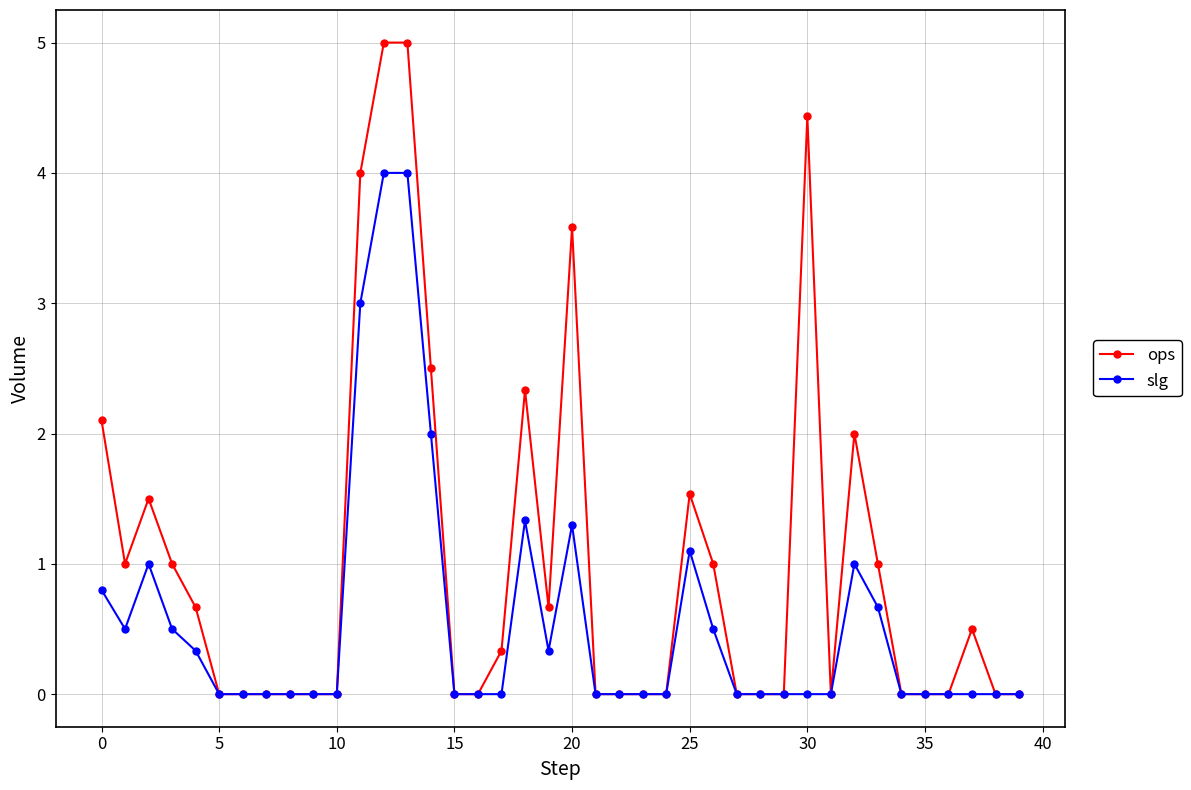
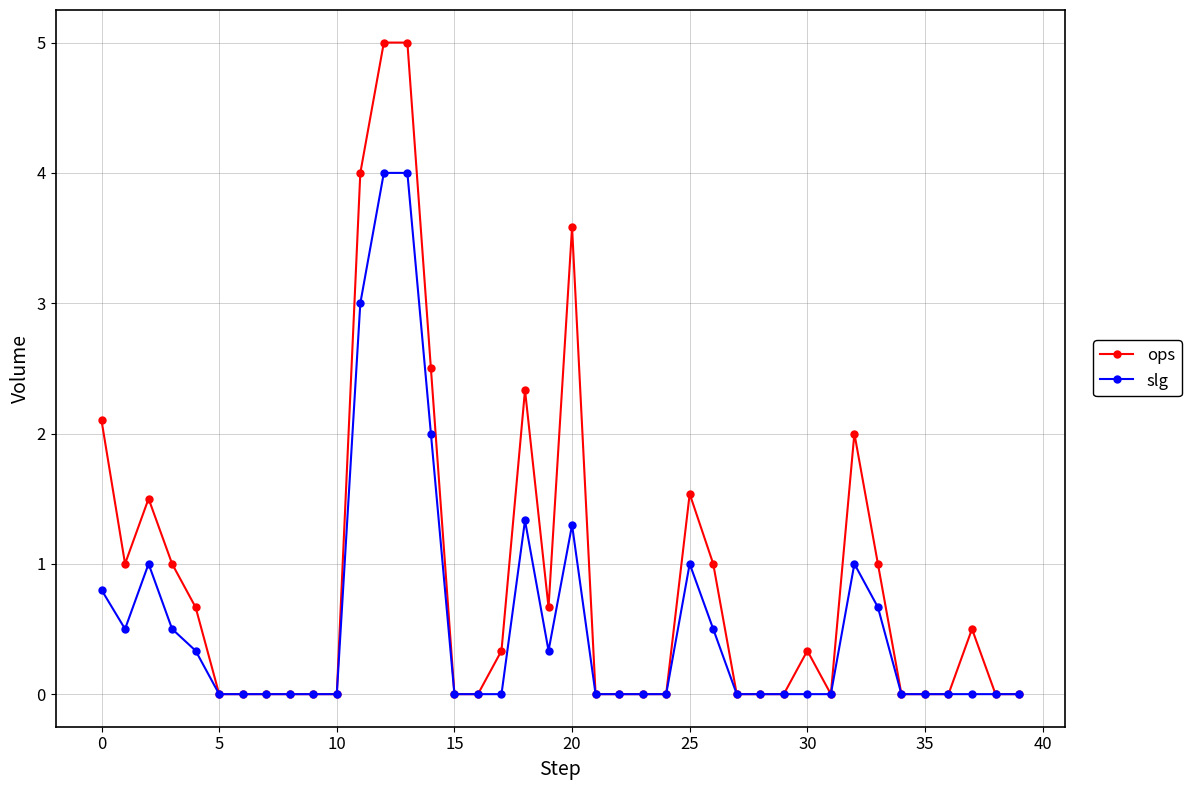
  {
    "ops": {
      "0": 2.10,
      "20": 3.58,
      "25": 1.54,
-     "30": 4.44
+     "30": 0.33
    },
    "slg": {
      "0": 0.8,
      "20": 1.3,
-     "25": 1.1,
+     "25": 1.0,
      "30": 0.0
    }
  }
